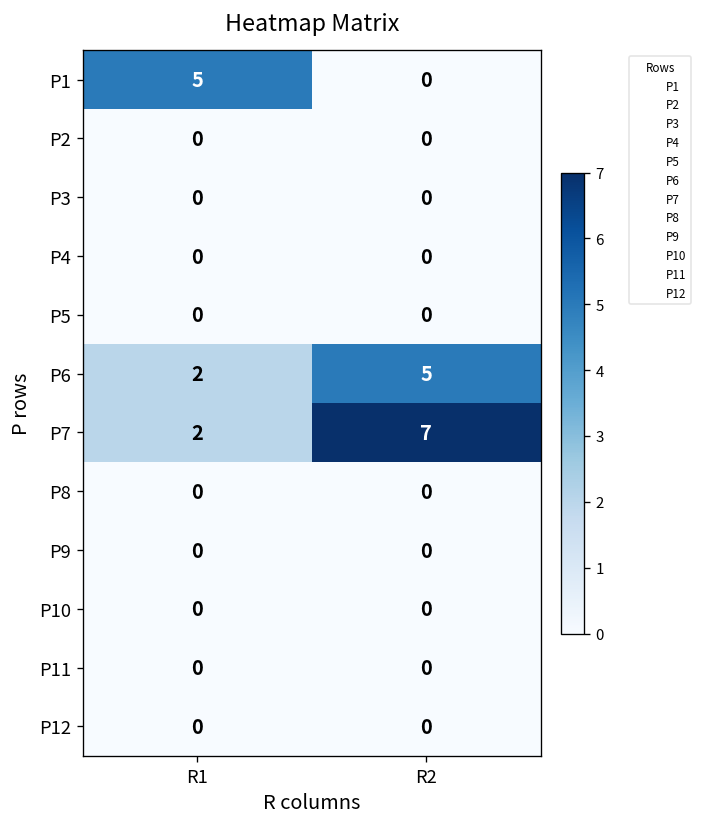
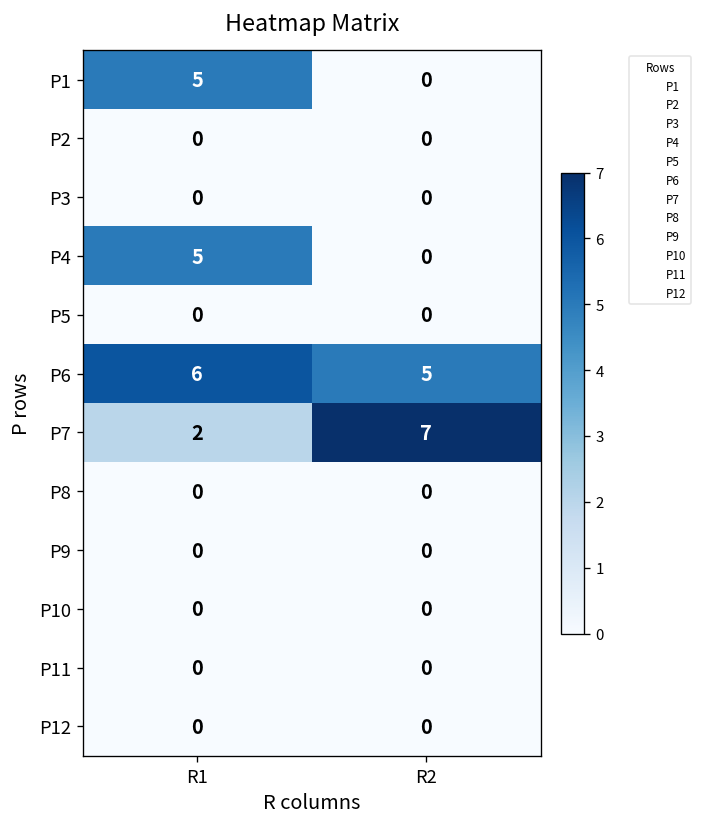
  {
    "P1": {
      "R1": 5,
      "R2": 0
    },
    "P2": {
      "R1": 0,
      "R2": 0
    },
    "P3": {
      "R1": 0,
      "R2": 0
    },
    "P4": {
-     "R1": 0,
+     "R1": 5,
      "R2": 0
    },
    "P5": {
      "R1": 0,
      "R2": 0
    },
    "P6": {
-     "R1": 2,
+     "R1": 6,
      "R2": 5
    },
    "P7": {
      "R1": 2,
      "R2": 7
    },
    "P8": {
      "R1": 0,
      "R2": 0
    },
    "P9": {
      "R1": 0,
      "R2": 0
    },
    "P10": {
      "R1": 0,
      "R2": 0
    },
    "P11": {
      "R1": 0,
      "R2": 0
    },
    "P12": {
      "R1": 0,
      "R2": 0
    }
  }
